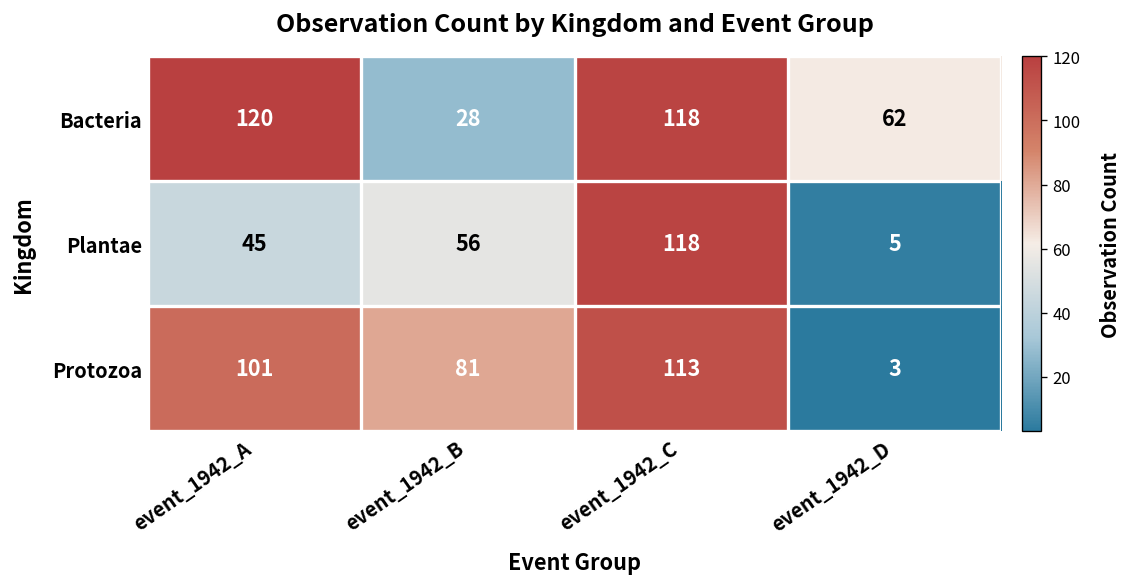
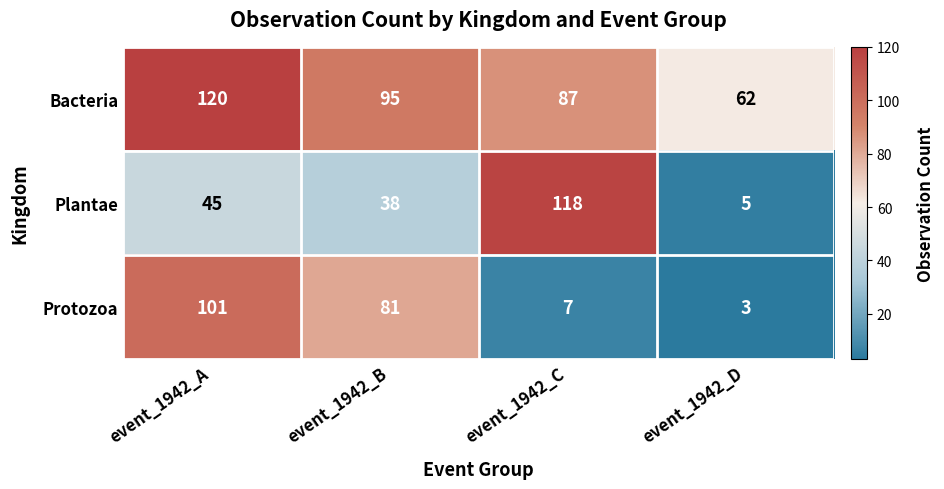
  {
    "Bacteria": {
      "event_1942_A": 120,
-     "event_1942_B": 28,
-     "event_1942_C": 118,
+     "event_1942_B": 95,
+     "event_1942_C": 87,
      "event_1942_D": 62
    },
    "Plantae": {
      "event_1942_A": 45,
-     "event_1942_B": 56,
+     "event_1942_B": 38,
      "event_1942_C": 118,
      "event_1942_D": 5
    },
    "Protozoa": {
      "event_1942_A": 101,
      "event_1942_B": 81,
-     "event_1942_C": 113,
+     "event_1942_C": 7,
      "event_1942_D": 3
    }
  }
